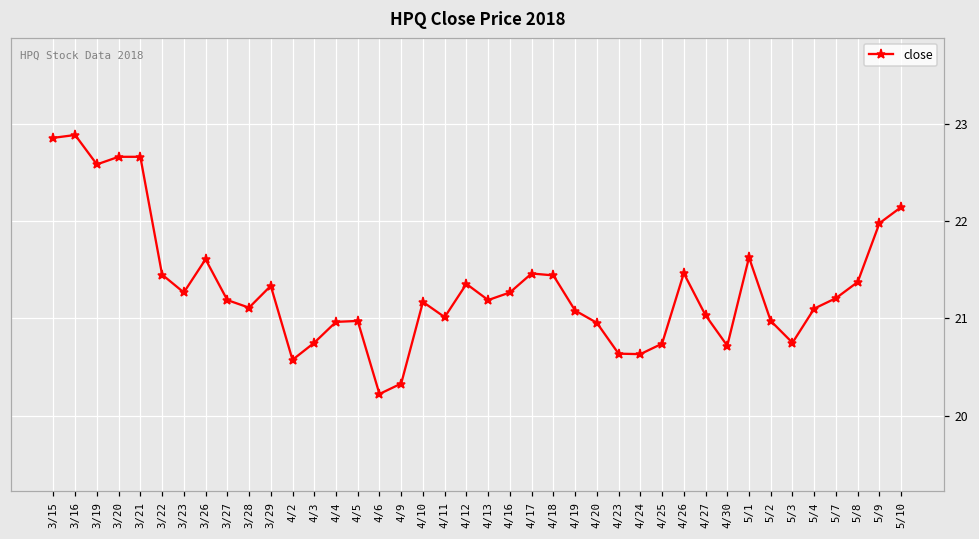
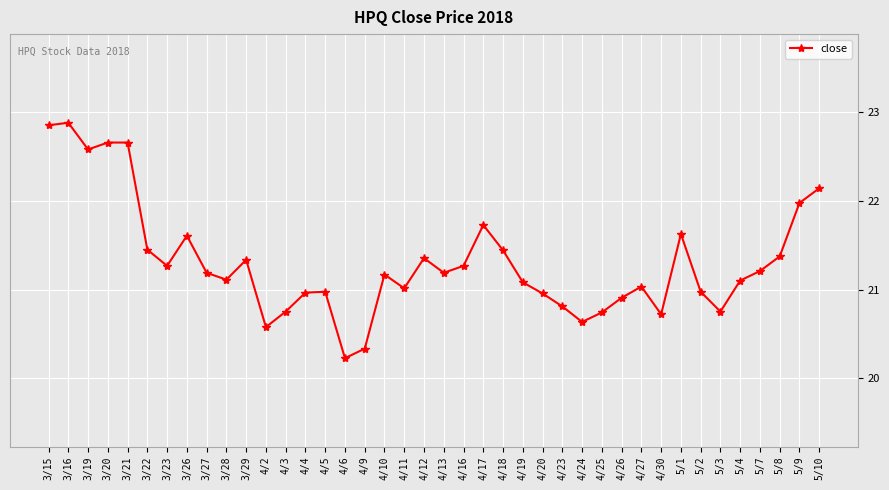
  {
    "3/15": 22.9,
    "3/16": 22.9,
    "3/19": 22.6,
    "3/20": 22.7,
    "3/21": 22.7,
    "3/22": 21.5,
    "3/23": 21.3,
    "3/26": 21.6,
    "3/27": 21.2,
    "3/28": 21.1,
    "3/29": 21.3,
    "4/2": 20.6,
    "4/3": 20.8,
    "4/4": 21.0,
    "4/5": 21.0,
    "4/6": 20.2,
    "4/9": 20.3,
    "4/10": 21.2,
    "4/11": 21.0,
    "4/12": 21.4,
    "4/13": 21.2,
    "4/16": 21.3,
-   "4/17": 21.5,
+   "4/17": 21.7,
    "4/18": 21.4,
    "4/19": 21.1,
    "4/20": 21.0,
-   "4/23": 20.6,
+   "4/23": 20.8,
    "4/24": 20.6,
    "4/25": 20.7,
-   "4/26": 21.5,
+   "4/26": 20.9,
    "4/27": 21.0,
    "4/30": 20.7,
    "5/1": 21.6,
    "5/2": 21.0,
    "5/3": 20.8,
    "5/4": 21.1,
    "5/7": 21.2,
    "5/8": 21.4,
    "5/9": 22.0,
    "5/10": 22.1
  }
